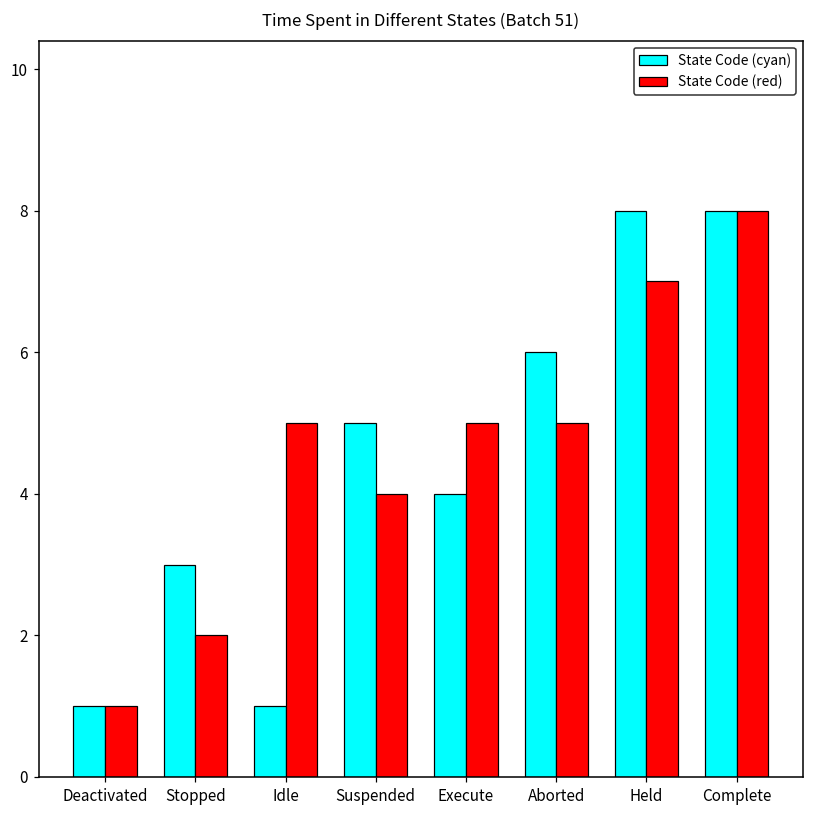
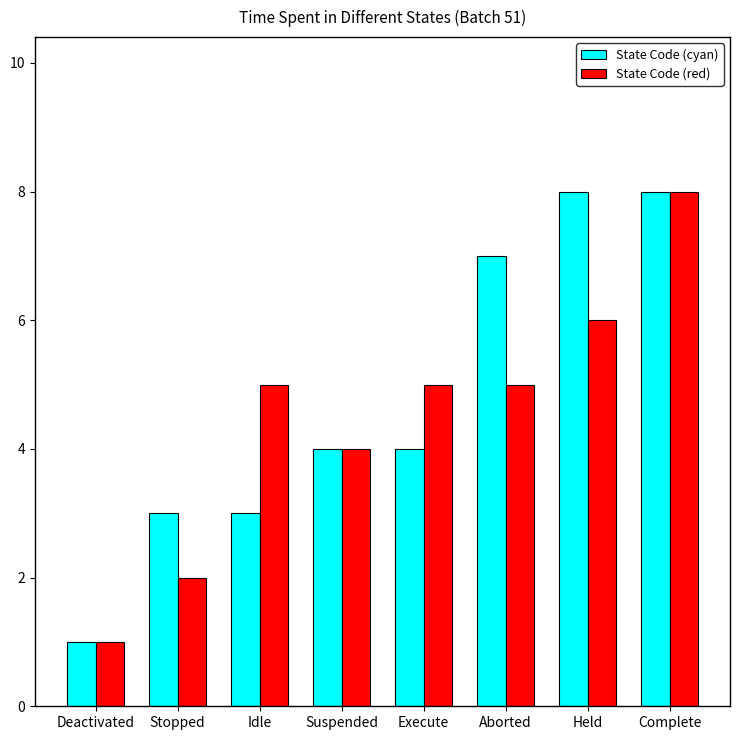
  {
    "State Code (cyan)": {
      "Deactivated": 1,
      "Stopped": 3,
-     "Idle": 1,
-     "Suspended": 5,
+     "Idle": 3,
+     "Suspended": 4,
      "Execute": 4,
-     "Aborted": 6,
+     "Aborted": 7,
      "Held": 8,
      "Complete": 8
    },
    "State Code (red)": {
      "Deactivated": 1,
      "Stopped": 2,
      "Idle": 5,
      "Suspended": 4,
      "Execute": 5,
      "Aborted": 5,
-     "Held": 7,
+     "Held": 6,
      "Complete": 8
    }
  }
